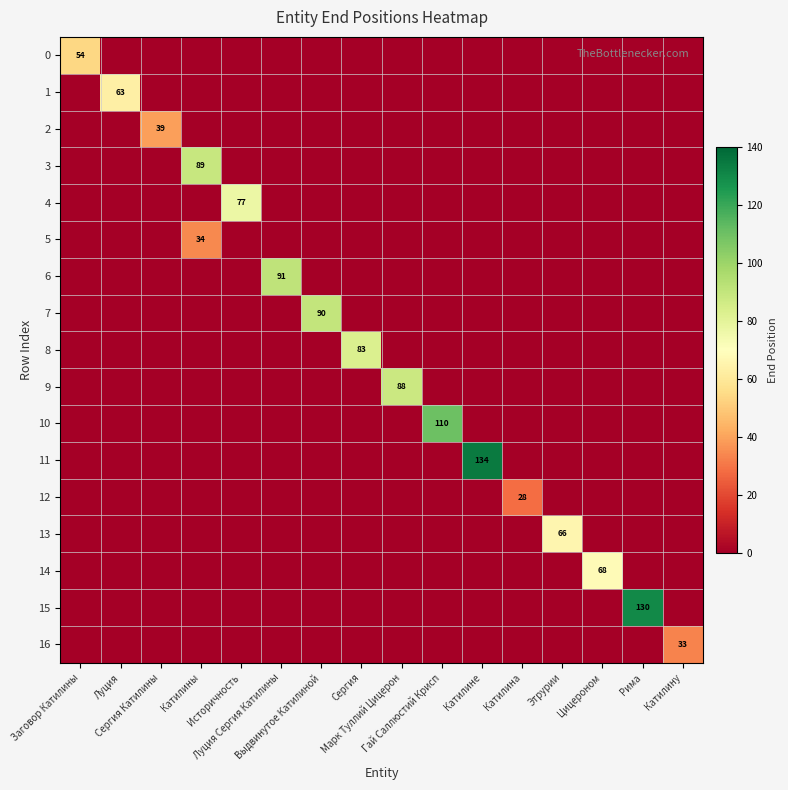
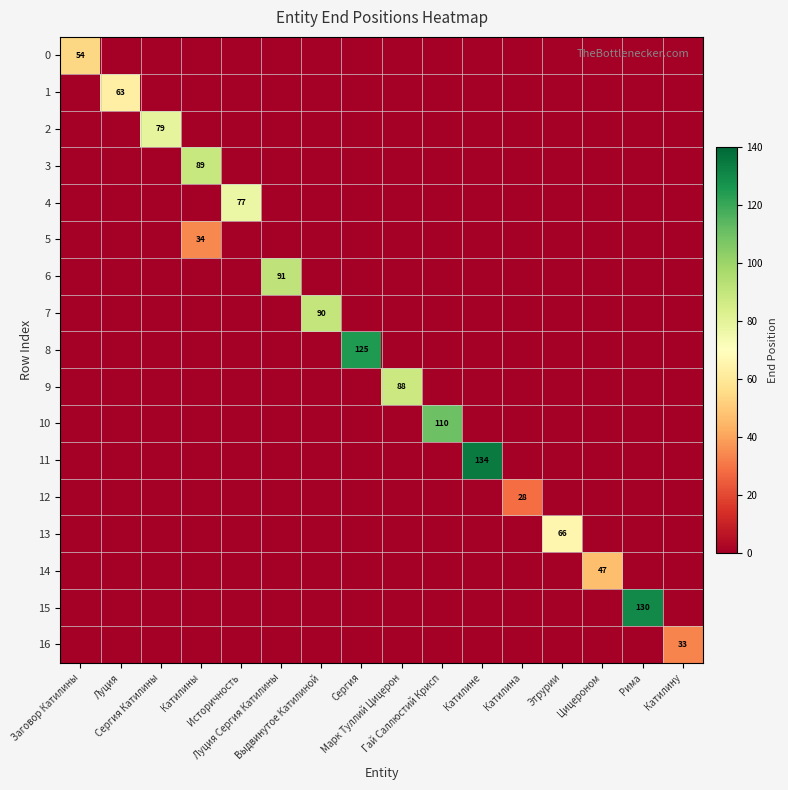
  {
    "0": {
      "Заговор Катилины": 54
    },
    "1": {
      "Луция": 63
    },
    "2": {
-     "Сергия Катилины": 39
+     "Сергия Катилины": 79
    },
    "3": {
      "Катилины": 89
    },
    "4": {
      "Историчность": 77
    },
    "5": {
      "Катилины": 34
    },
    "6": {
      "Луция Сергия Катилины": 91
    },
    "7": {
      "Выдвинутое Катилиной": 90
    },
    "8": {
-     "Сергия": 83
+     "Сергия": 125
    },
    "9": {
      "Марк Туллий Цицерон": 88
    },
    "10": {
      "Гай Саллюстий Крисп": 110
    },
    "11": {
      "Катилине": 134
    },
    "12": {
      "Катилина": 28
    },
    "13": {
      "Этрурии": 66
    },
    "14": {
-     "Цицероном": 68
+     "Цицероном": 47
    },
    "15": {
      "Рима": 130
    },
    "16": {
      "Катилину": 33
    }
  }
